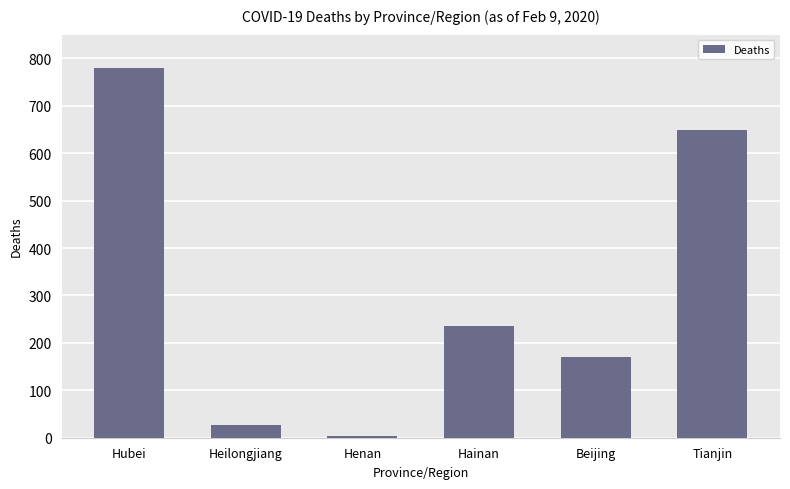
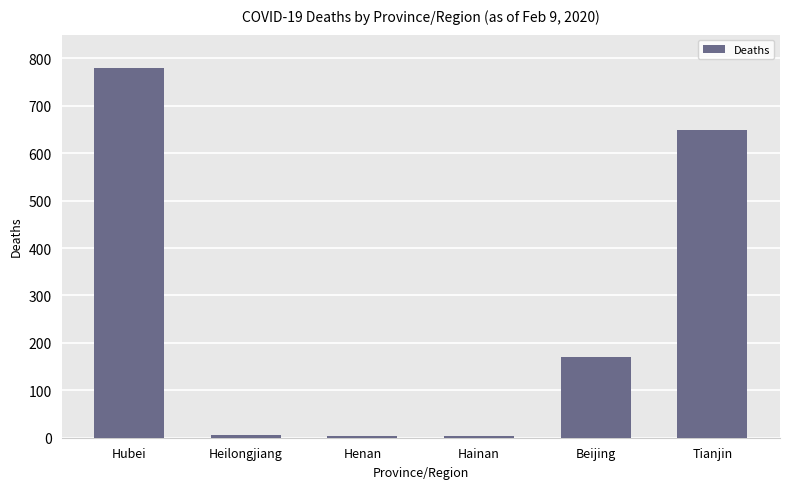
  {
    "Hubei": 780,
-   "Heilongjiang": 30,
-   "Hainan": 240,
+   "Heilongjiang": 10,
+   "Hainan": 0,
    "Beijing": 170,
    "Tianjin": 650
  }
